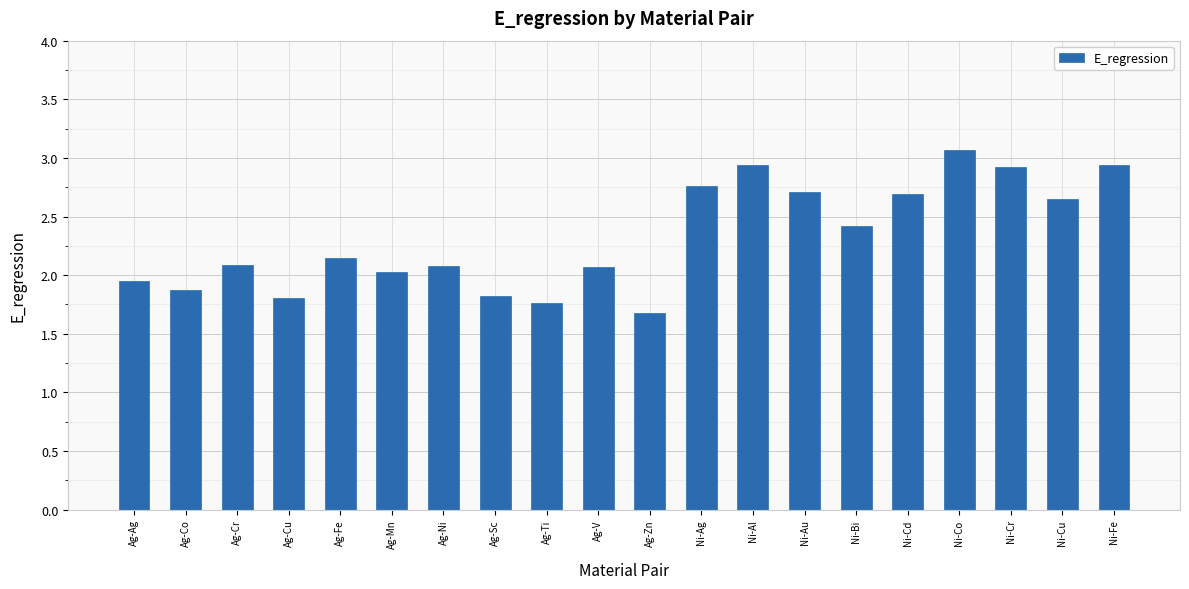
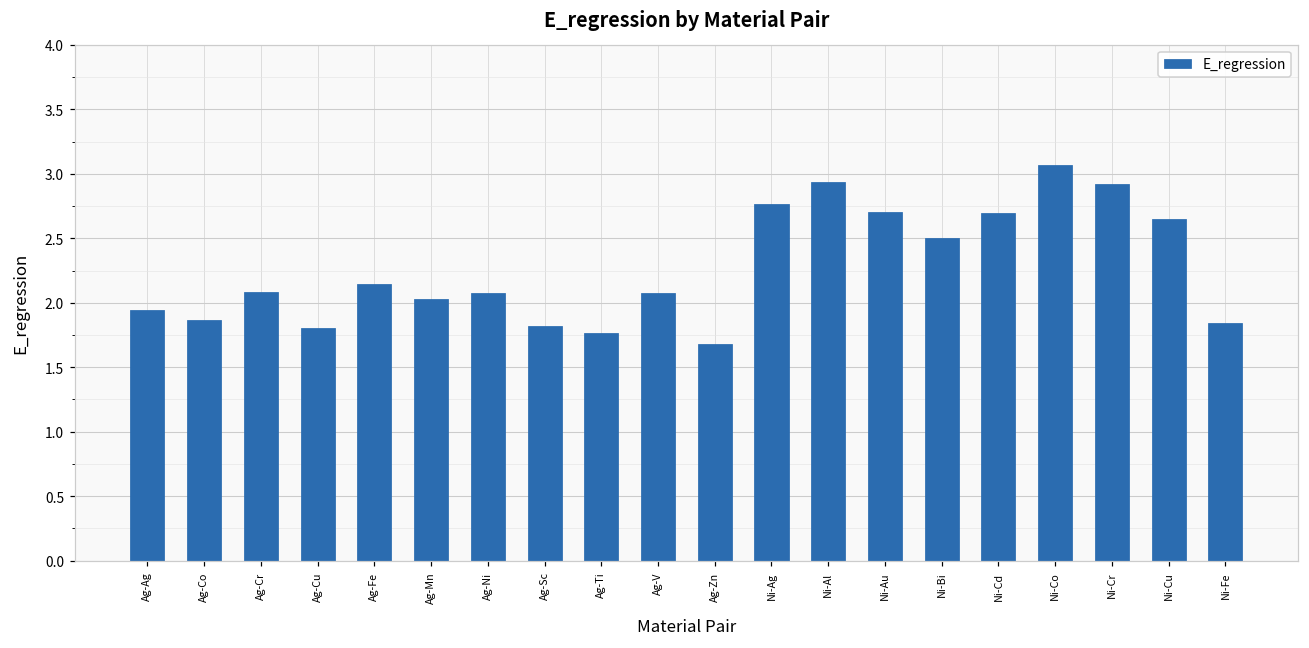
  {
    "Ag-Ag": 1.95,
    "Ag-Co": 1.87,
    "Ag-Cr": 2.08,
    "Ag-Cu": 1.80,
    "Ag-Fe": 2.14,
    "Ag-Mn": 2.03,
    "Ag-Ni": 2.08,
    "Ag-Sc": 1.82,
    "Ag-Ti": 1.76,
    "Ag-V": 2.07,
    "Ag-Zn": 1.68,
    "Ni-Ag": 2.76,
    "Ni-Al": 2.94,
    "Ni-Au": 2.71,
-   "Ni-Bi": 2.42,
+   "Ni-Bi": 2.50,
    "Ni-Cd": 2.69,
    "Ni-Co": 3.07,
    "Ni-Cr": 2.92,
    "Ni-Cu": 2.65,
-   "Ni-Fe": 2.94
+   "Ni-Fe": 1.85
  }
